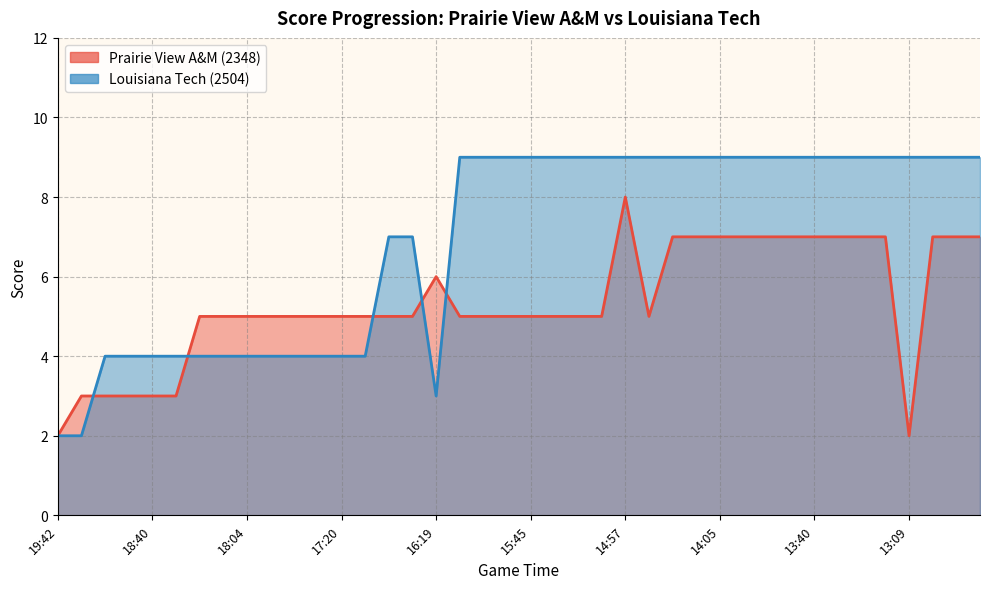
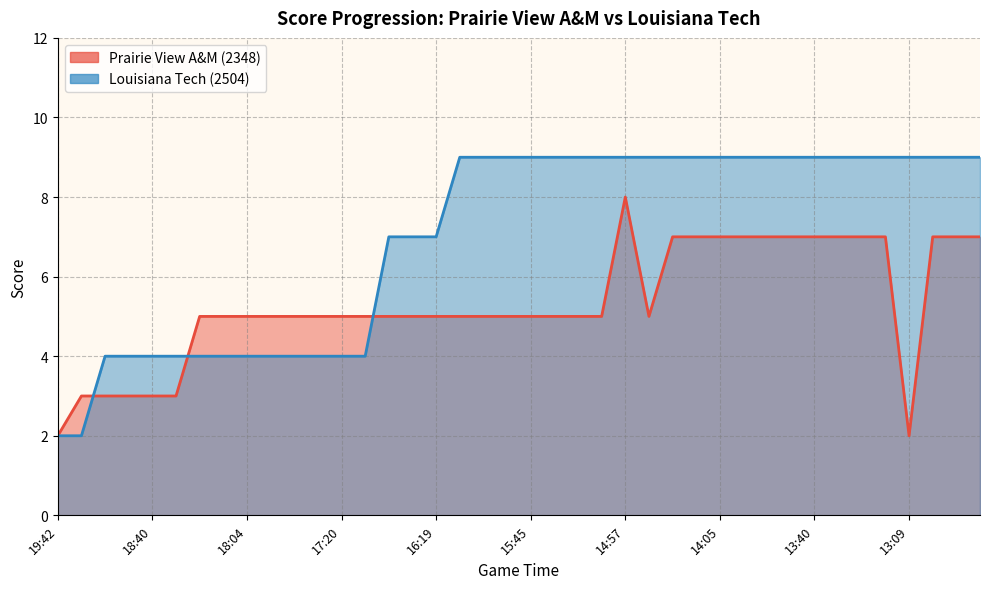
  {
    "Prairie View A&M (2348)": {
-     "16:19": 6,
+     "16:19": 5,
      "14:57": 8,
      "13:09": 2
    },
    "Louisiana Tech (2504)": {
-     "16:19": 3,
+     "16:19": 7,
      "14:57": 9,
      "13:09": 9
    }
  }
